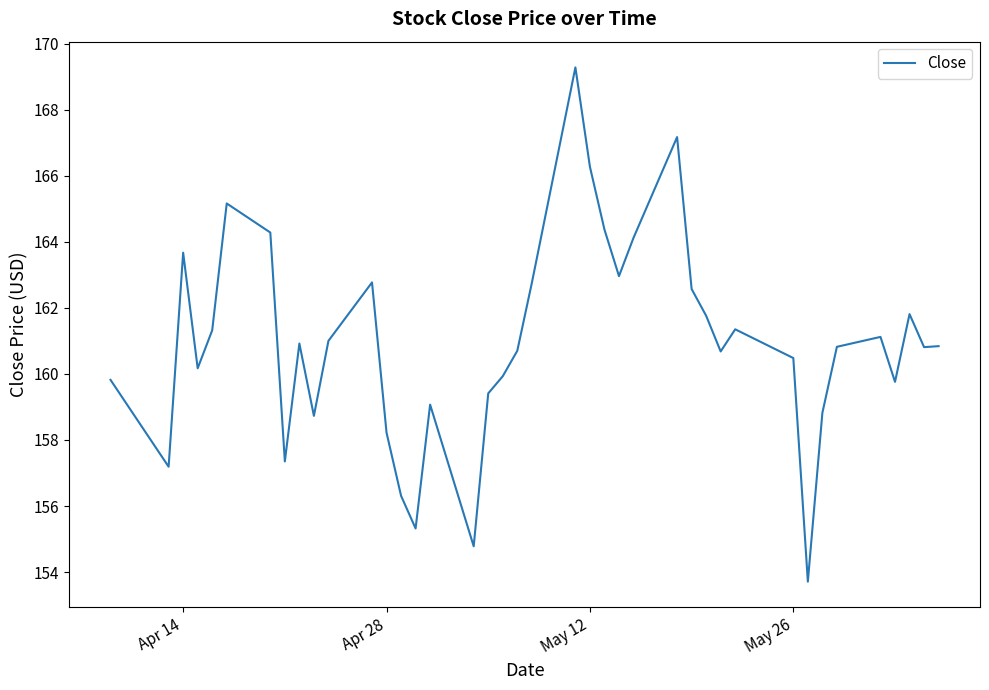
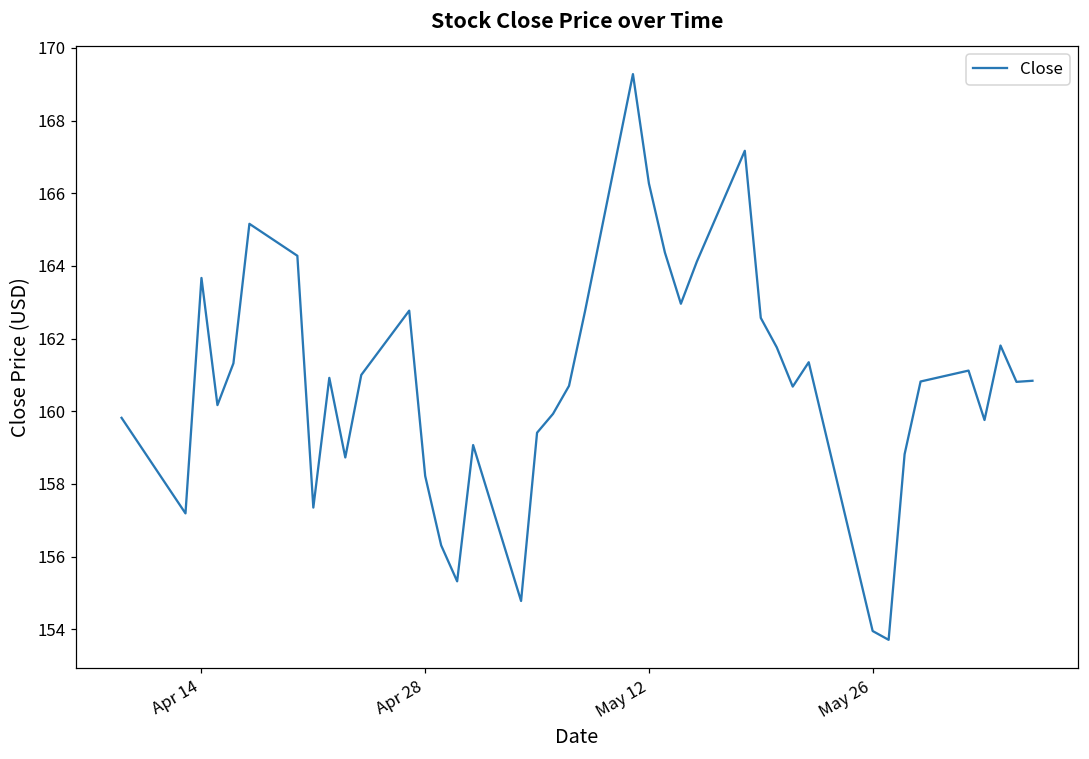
  {
    "Apr 14": 163.7,
    "Apr 28": 158.2,
    "May 12": 166.3,
-   "May 26": 160.5
+   "May 26": 154.0
  }
